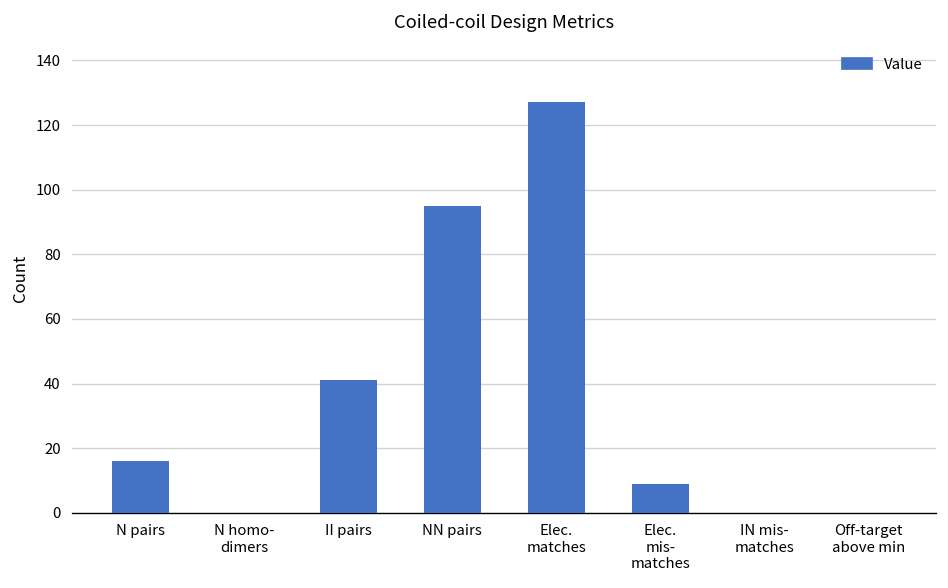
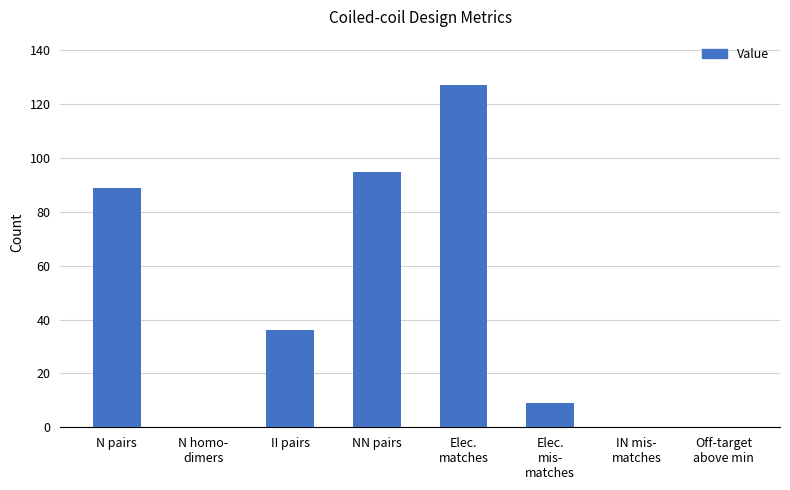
  {
-   "N pairs": 16,
+   "N pairs": 89,
    "N homo- dimers": 0,
-   "II pairs": 41,
+   "II pairs": 36,
    "NN pairs": 95,
    "Elec. matches": 127,
    "Elec. mis- matches": 9,
    "IN mis- matches": 0,
    "Off-target above min": 0
  }
